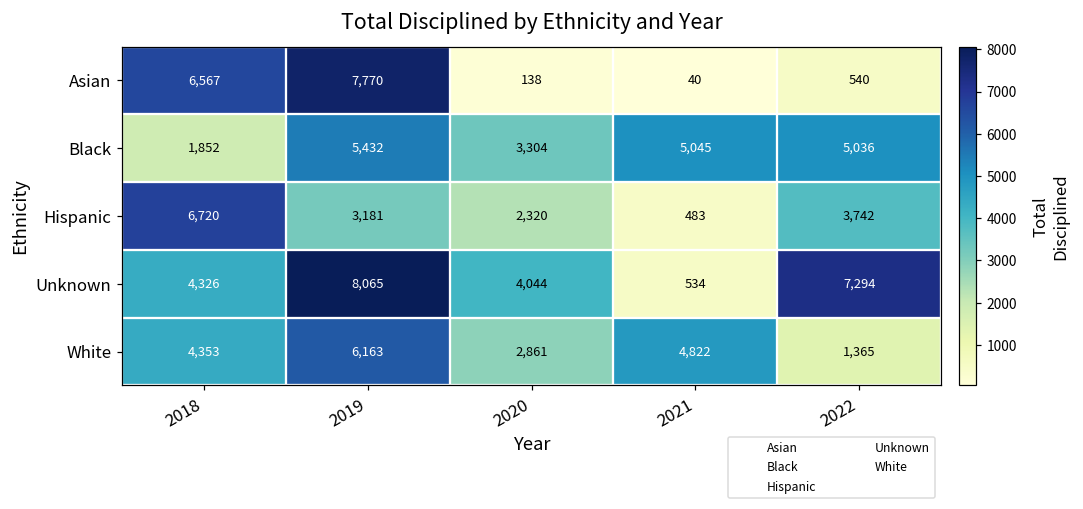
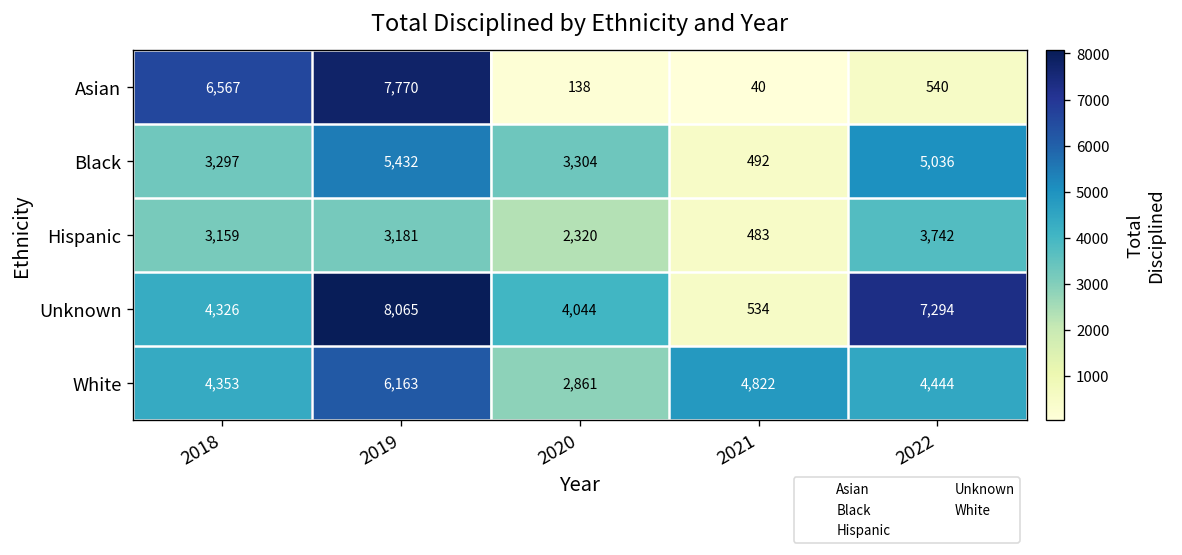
  {
    "Asian": {
      "2018": "6,567",
      "2019": "7,770",
      "2020": "138",
      "2021": "40",
      "2022": "540"
    },
    "Black": {
-     "2018": "1,852",
+     "2018": "3,297",
      "2019": "5,432",
      "2020": "3,304",
-     "2021": "5,045",
+     "2021": "492",
      "2022": "5,036"
    },
    "Hispanic": {
-     "2018": "6,720",
+     "2018": "3,159",
      "2019": "3,181",
      "2020": "2,320",
      "2021": "483",
      "2022": "3,742"
    },
    "Unknown": {
      "2018": "4,326",
      "2019": "8,065",
      "2020": "4,044",
      "2021": "534",
      "2022": "7,294"
    },
    "White": {
      "2018": "4,353",
      "2019": "6,163",
      "2020": "2,861",
      "2021": "4,822",
-     "2022": "1,365"
+     "2022": "4,444"
    }
  }
